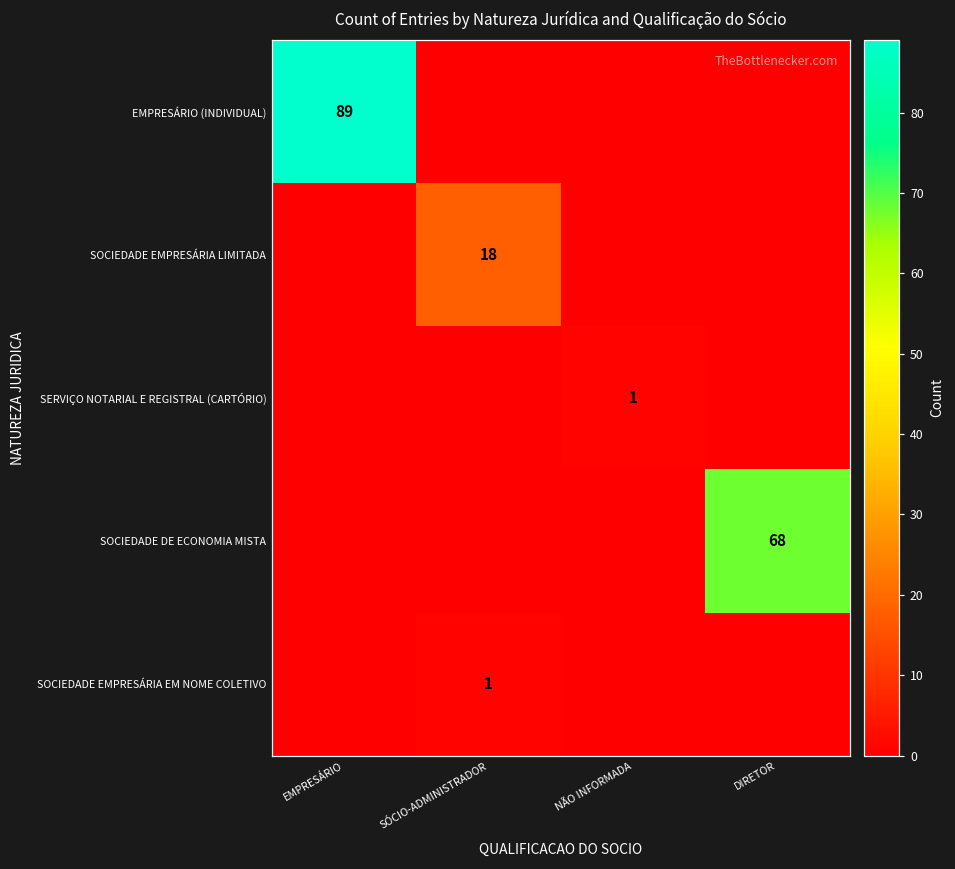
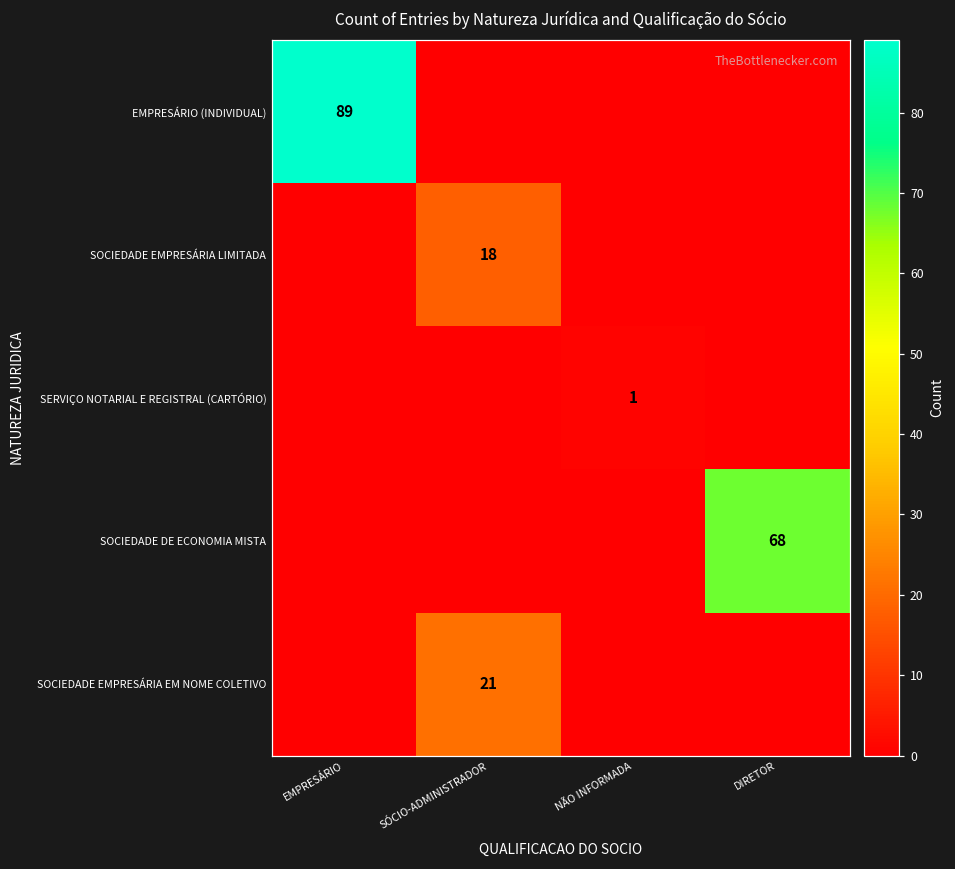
  {
    "EMPRESÁRIO (INDIVIDUAL)": {
      "EMPRESÁRIO": 89
    },
    "SOCIEDADE EMPRESÁRIA LIMITADA": {
      "SÓCIO-ADMINISTRADOR": 18
    },
    "SERVIÇO NOTARIAL E REGISTRAL (CARTÓRIO)": {
      "NÃO INFORMADA": 1
    },
    "SOCIEDADE DE ECONOMIA MISTA": {
      "DIRETOR": 68
    },
    "SOCIEDADE EMPRESÁRIA EM NOME COLETIVO": {
-     "SÓCIO-ADMINISTRADOR": 1
+     "SÓCIO-ADMINISTRADOR": 21
    }
  }
